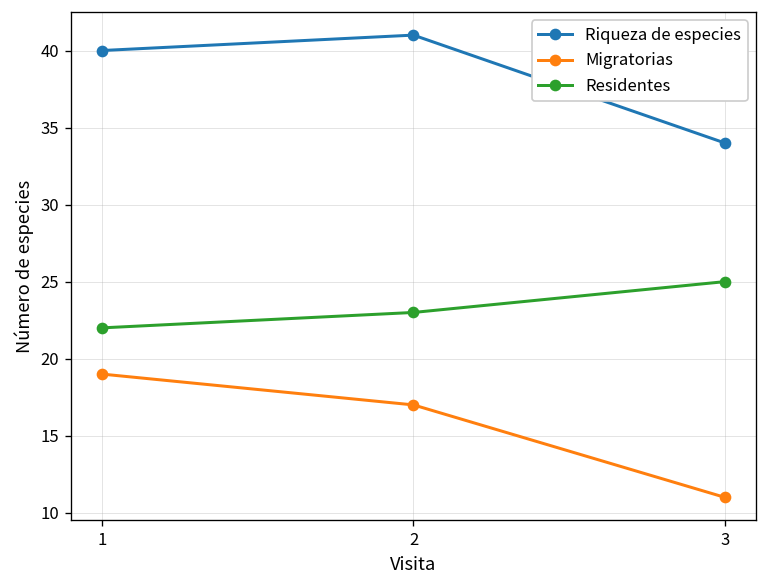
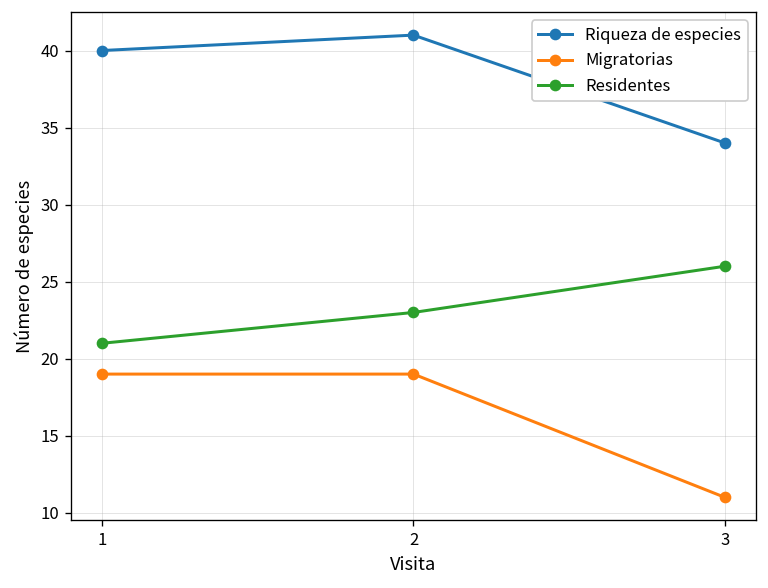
  {
    "Riqueza de especies": {
      "1": 40,
      "2": 41,
      "3": 34
    },
    "Migratorias": {
      "1": 19,
-     "2": 17,
+     "2": 19,
      "3": 11
    },
    "Residentes": {
-     "1": 22,
+     "1": 21,
      "2": 23,
-     "3": 25
+     "3": 26
    }
  }
